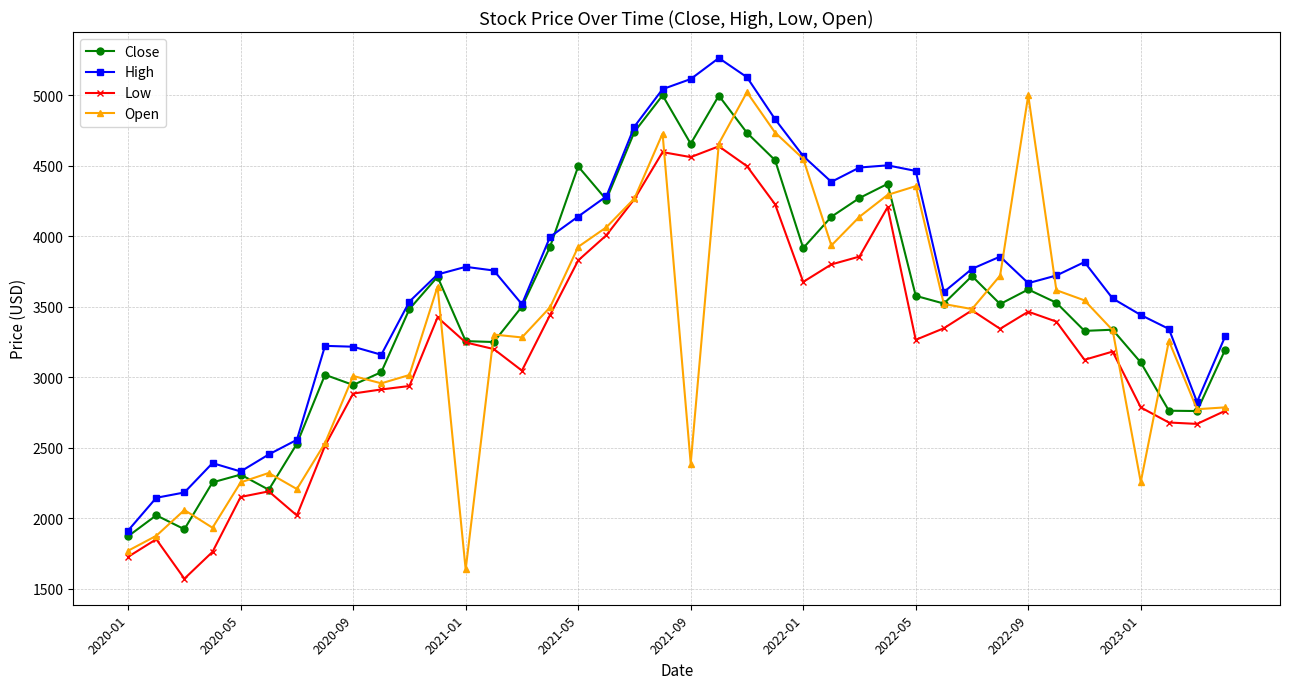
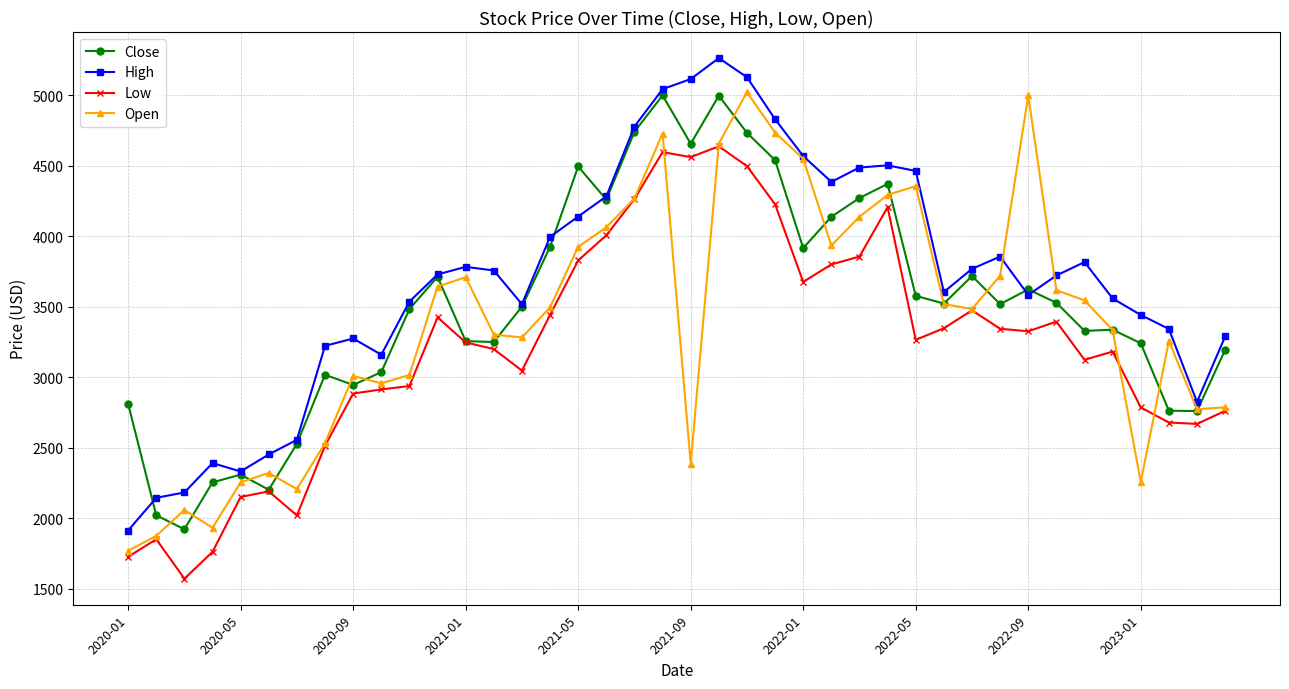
  {
    "Close": {
-     "2020-01": 1870,
+     "2020-01": 2810,
      "2020-05": 2310,
      "2020-09": 2950,
      "2021-05": 4500,
      "2021-09": 4660,
      "2022-01": 3920,
      "2022-05": 3580,
      "2022-09": 3620,
-     "2023-01": 3110
+     "2023-01": 3240
    },
    "High": {
      "2020-01": 1910,
      "2020-05": 2330,
-     "2020-09": 3220,
+     "2020-09": 3280,
      "2021-01": 3780,
      "2021-05": 4140,
      "2021-09": 5120,
      "2022-01": 4570,
      "2022-05": 4460,
-     "2022-09": 3670,
+     "2022-09": 3580,
      "2023-01": 3440
    },
    "Low": {
      "2020-01": 1730,
      "2020-05": 2150,
      "2020-09": 2890,
      "2021-05": 3830,
      "2021-09": 4560,
      "2022-01": 3680,
      "2022-05": 3270,
-     "2022-09": 3470,
+     "2022-09": 3330,
      "2023-01": 2790
    },
    "Open": {
      "2020-01": 1770,
      "2020-05": 2260,
      "2020-09": 3010,
-     "2021-01": 1640,
+     "2021-01": 3710,
      "2021-05": 3930,
      "2021-09": 2390,
      "2022-01": 4550,
      "2022-05": 4360,
      "2022-09": 5000,
      "2023-01": 2260
    }
  }
